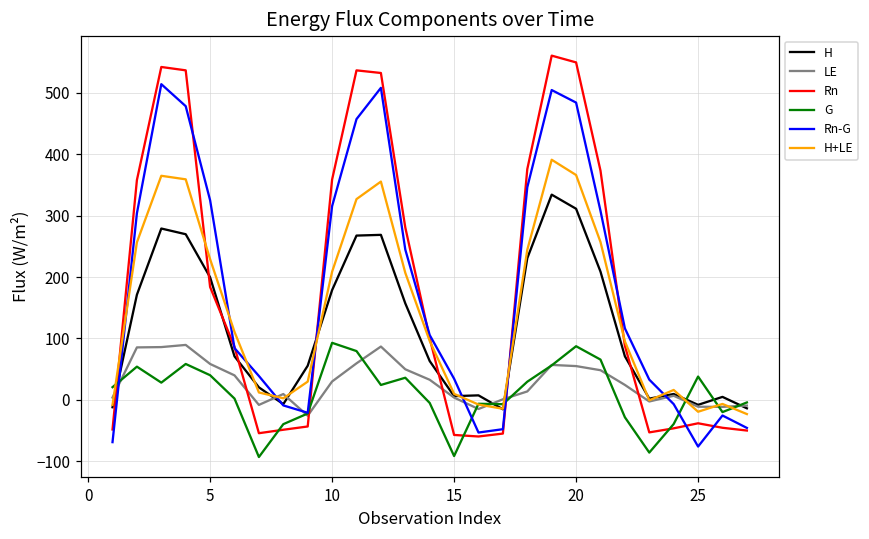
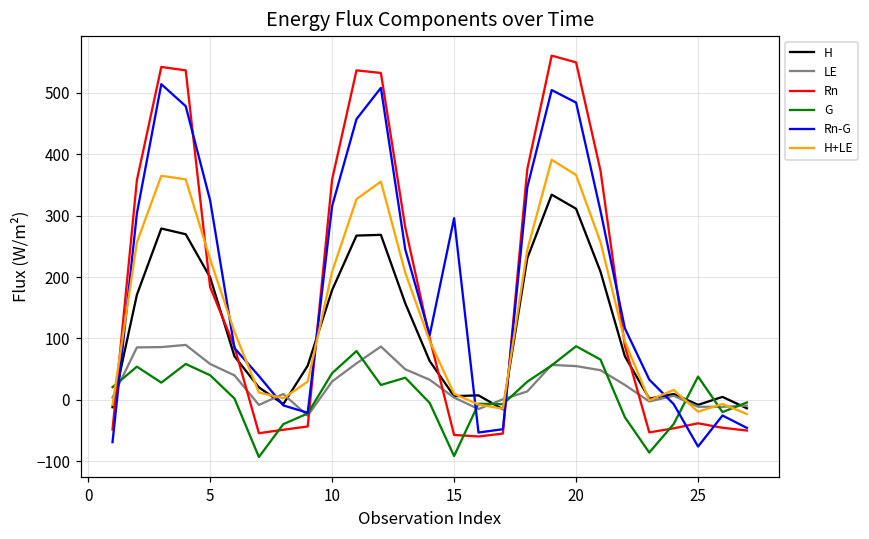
  {
    "H": {
      "5": 200,
      "10": 180,
      "20": 310
    },
    "LE": {
      "5": 60,
      "10": 30,
      "20": 50
    },
    "Rn": {
      "5": 180,
      "10": 360,
      "15": -60,
      "20": 550,
      "25": -40
    },
    "G": {
      "5": 40,
-     "10": 90,
+     "10": 40,
      "15": -90,
      "20": 90,
      "25": 40
    },
    "Rn-G": {
      "5": 330,
      "10": 320,
-     "15": 30,
+     "15": 300,
      "20": 480,
      "25": -80
    },
    "H+LE": {
      "5": 230,
      "10": 210,
      "20": 370,
      "25": -20
    }
  }
